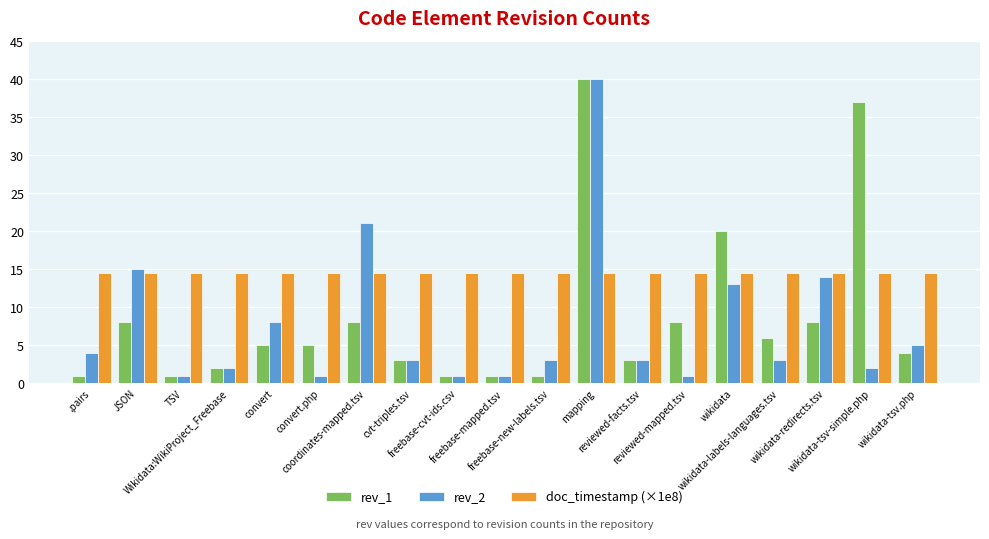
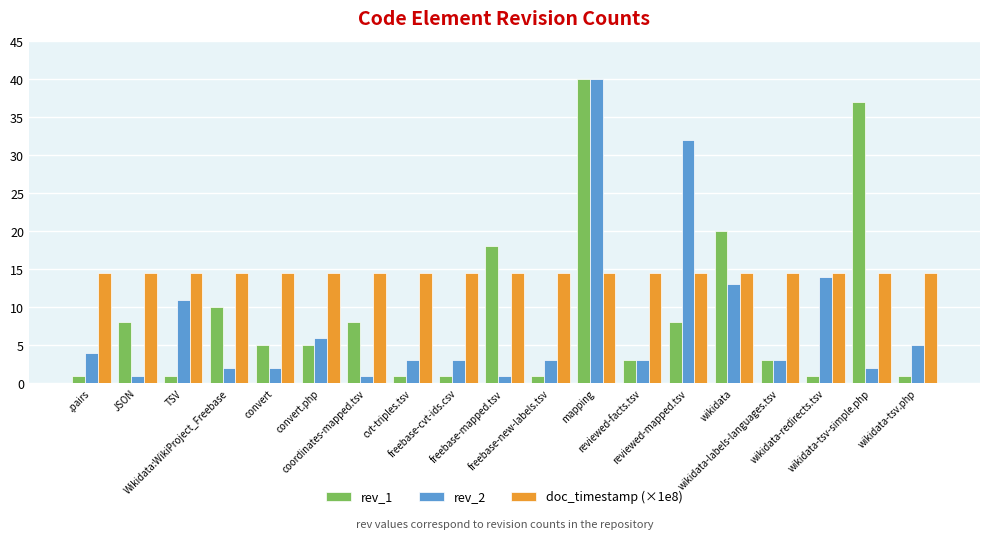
  {
    "rev_1": {
      ".pairs": 1,
      "JSON": 8,
      "TSV": 1,
-     "Wikidata:WikiProject_Freebase": 2,
+     "Wikidata:WikiProject_Freebase": 10,
      "convert": 5,
      "convert.php": 5,
      "coordinates-mapped.tsv": 8,
-     "cvt-triples.tsv": 3,
+     "cvt-triples.tsv": 1,
      "freebase-cvt-ids.csv": 1,
-     "freebase-mapped.tsv": 1,
+     "freebase-mapped.tsv": 18,
      "freebase-new-labels.tsv": 1,
      "mapping": 40,
      "reviewed-facts.tsv": 3,
      "reviewed-mapped.tsv": 8,
      "wikidata": 20,
-     "wikidata-labels-languages.tsv": 6,
-     "wikidata-redirects.tsv": 8,
+     "wikidata-labels-languages.tsv": 3,
+     "wikidata-redirects.tsv": 1,
      "wikidata-tsv-simple.php": 37,
-     "wikidata-tsv.php": 4
+     "wikidata-tsv.php": 1
    },
    "rev_2": {
      ".pairs": 4,
-     "JSON": 15,
-     "TSV": 1,
+     "JSON": 1,
+     "TSV": 11,
      "Wikidata:WikiProject_Freebase": 2,
-     "convert": 8,
-     "convert.php": 1,
-     "coordinates-mapped.tsv": 21,
+     "convert": 2,
+     "convert.php": 6,
+     "coordinates-mapped.tsv": 1,
      "cvt-triples.tsv": 3,
-     "freebase-cvt-ids.csv": 1,
+     "freebase-cvt-ids.csv": 3,
      "freebase-mapped.tsv": 1,
      "freebase-new-labels.tsv": 3,
      "mapping": 40,
      "reviewed-facts.tsv": 3,
-     "reviewed-mapped.tsv": 1,
+     "reviewed-mapped.tsv": 32,
      "wikidata": 13,
      "wikidata-labels-languages.tsv": 3,
      "wikidata-redirects.tsv": 14,
      "wikidata-tsv-simple.php": 2,
      "wikidata-tsv.php": 5
    },
    "doc_timestamp (×1e8)": {
      ".pairs": 14,
      "JSON": 14,
      "TSV": 14,
      "Wikidata:WikiProject_Freebase": 14,
      "convert": 14,
      "convert.php": 14,
      "coordinates-mapped.tsv": 14,
      "cvt-triples.tsv": 14,
      "freebase-cvt-ids.csv": 14,
      "freebase-mapped.tsv": 14,
      "freebase-new-labels.tsv": 14,
      "mapping": 14,
      "reviewed-facts.tsv": 14,
      "reviewed-mapped.tsv": 14,
      "wikidata": 14,
      "wikidata-labels-languages.tsv": 14,
      "wikidata-redirects.tsv": 14,
      "wikidata-tsv-simple.php": 14,
      "wikidata-tsv.php": 14
    }
  }
